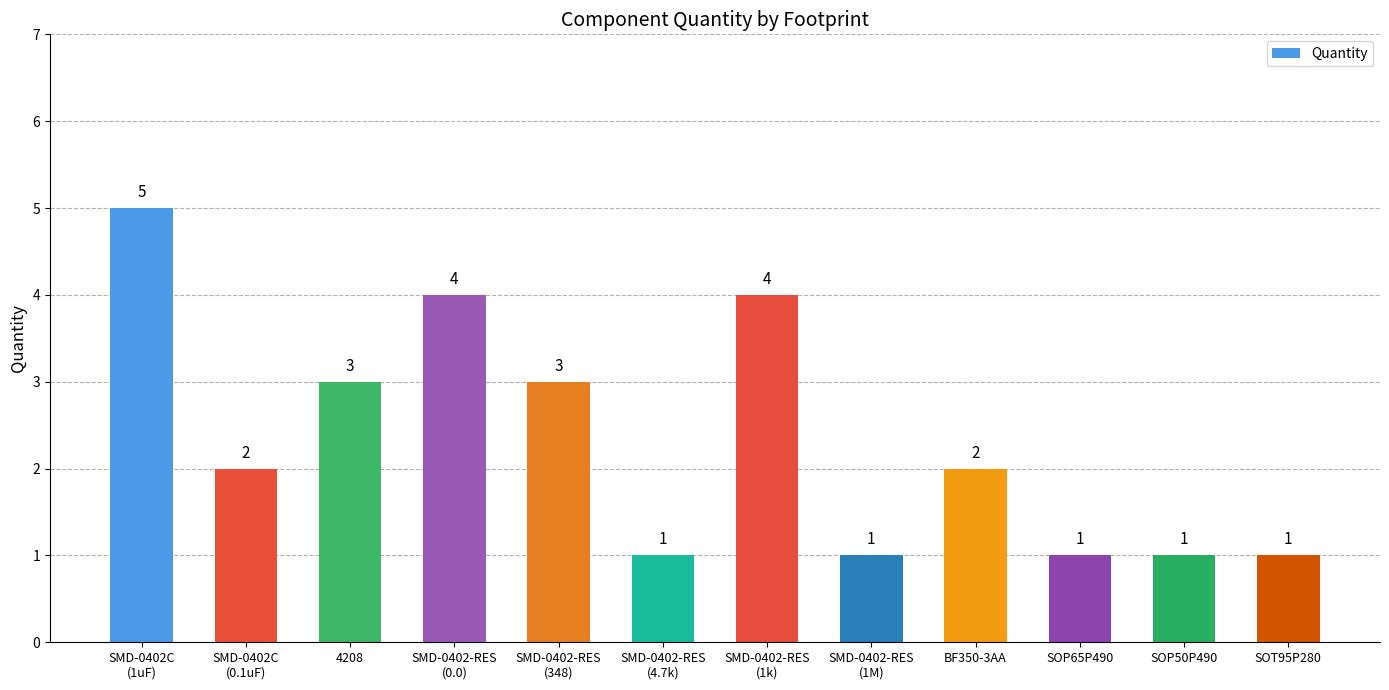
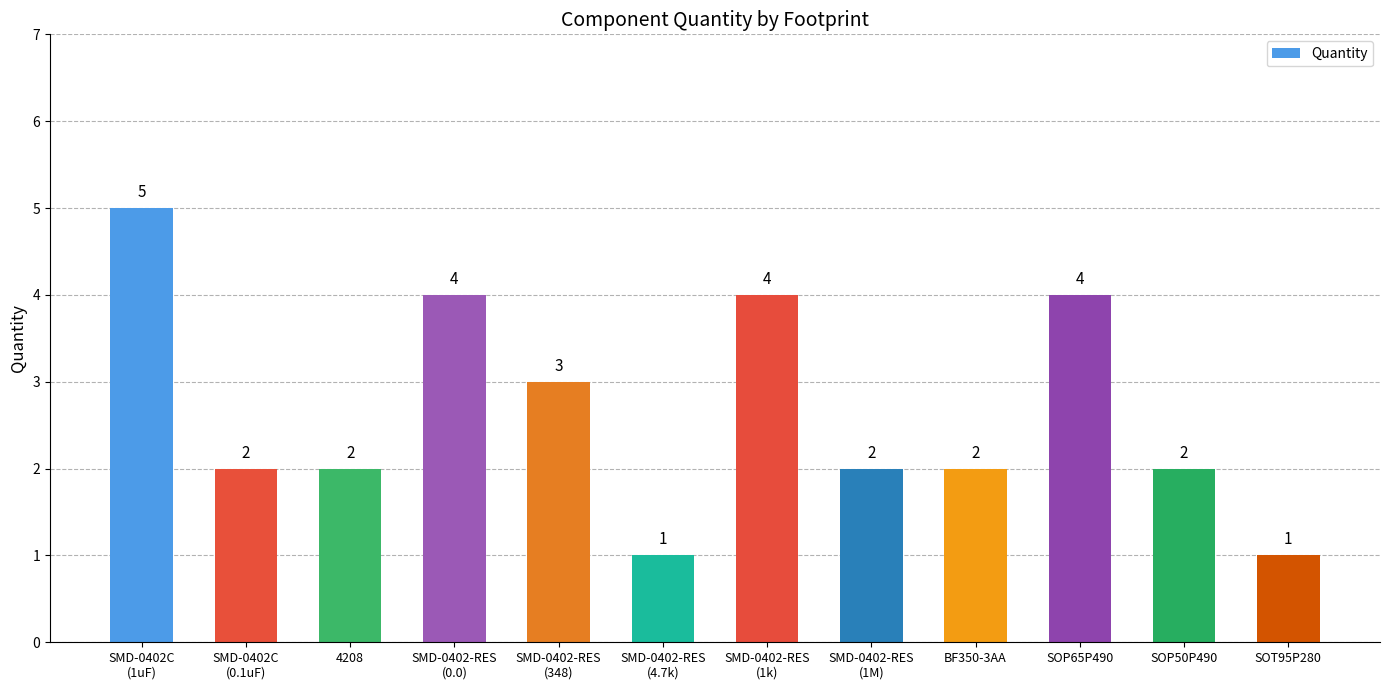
  {
    "SMD-0402C (1uF)": 5,
    "SMD-0402C (0.1uF)": 2,
-   "4208": 3,
+   "4208": 2,
    "SMD-0402-RES (0.0)": 4,
    "SMD-0402-RES (348)": 3,
    "SMD-0402-RES (4.7k)": 1,
    "SMD-0402-RES (1k)": 4,
-   "SMD-0402-RES (1M)": 1,
+   "SMD-0402-RES (1M)": 2,
    "BF350-3AA": 2,
-   "SOP65P490": 1,
-   "SOP50P490": 1,
+   "SOP65P490": 4,
+   "SOP50P490": 2,
    "SOT95P280": 1
  }
